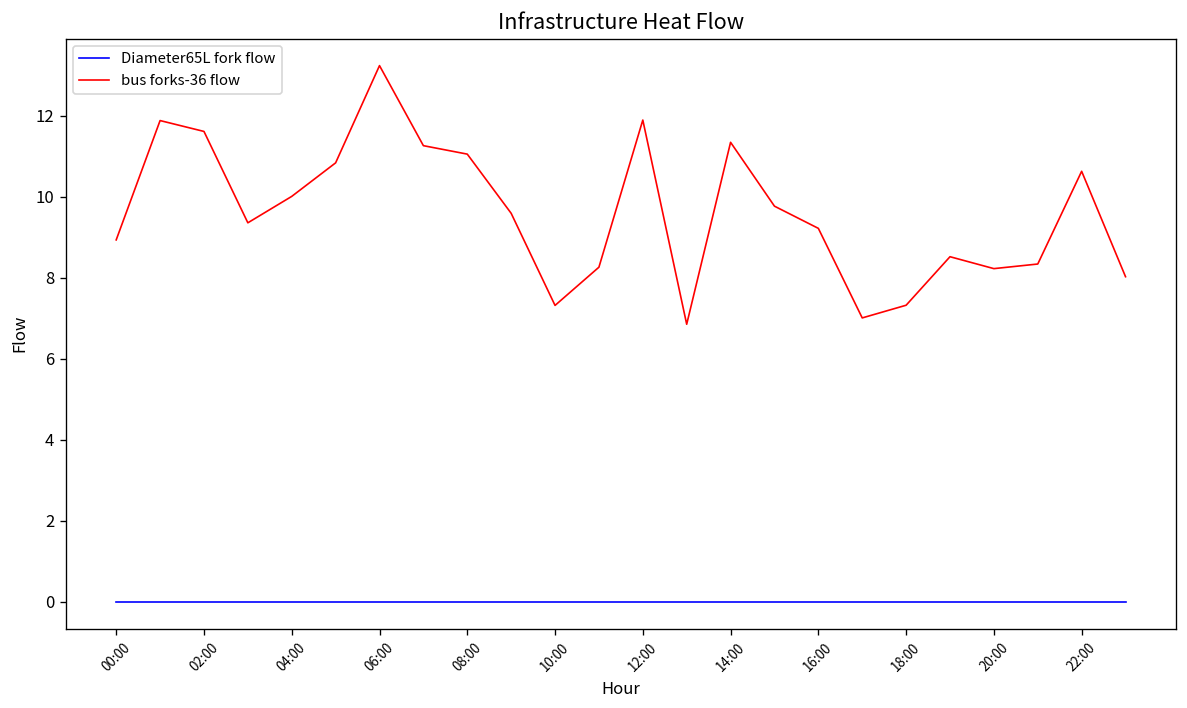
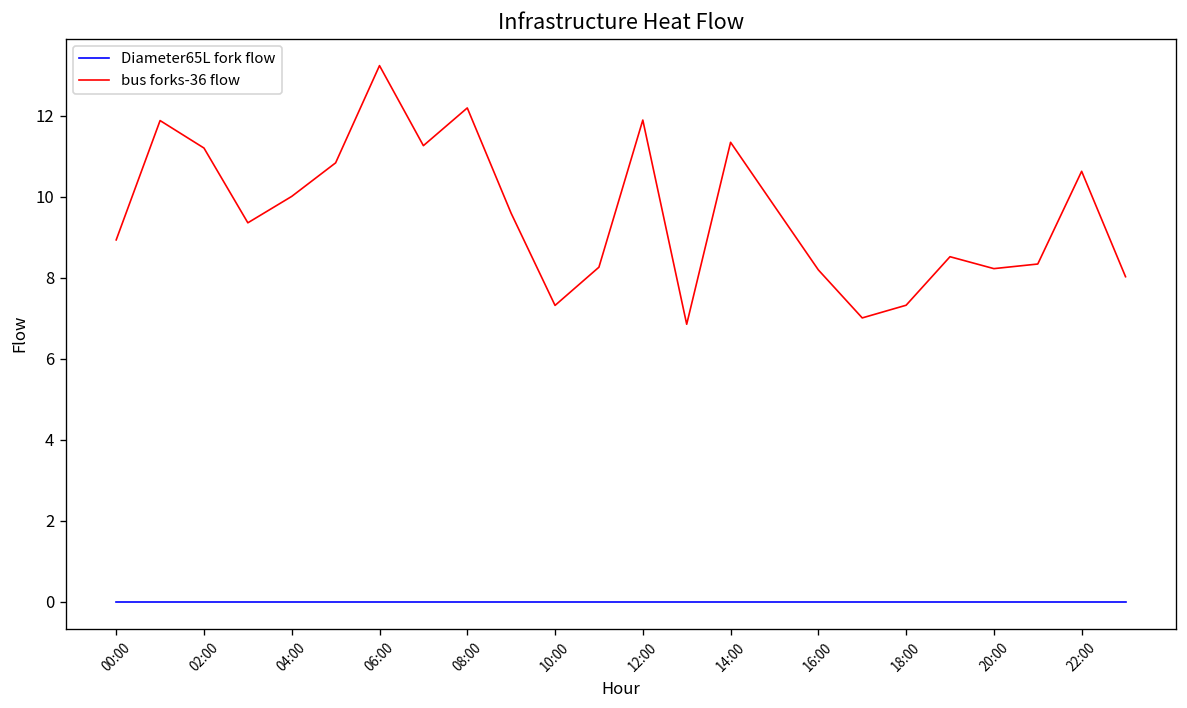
  {
    "Diameter65L fork flow": {
      "00:00": 0.0,
      "02:00": 0.0,
      "04:00": 0.0,
      "06:00": 0.0,
      "08:00": 0.0,
      "10:00": 0.0,
      "12:00": 0.0,
      "14:00": 0.0,
      "16:00": 0.0,
      "18:00": 0.0,
      "20:00": 0.0,
      "22:00": 0.0
    },
    "bus forks-36 flow": {
      "00:00": 8.9,
-     "02:00": 11.6,
+     "02:00": 11.2,
      "04:00": 10.0,
      "06:00": 13.2,
-     "08:00": 11.1,
+     "08:00": 12.2,
      "10:00": 7.3,
      "12:00": 11.9,
      "14:00": 11.3,
-     "16:00": 9.2,
+     "16:00": 8.2,
      "18:00": 7.3,
      "20:00": 8.2,
      "22:00": 10.6
    }
  }
